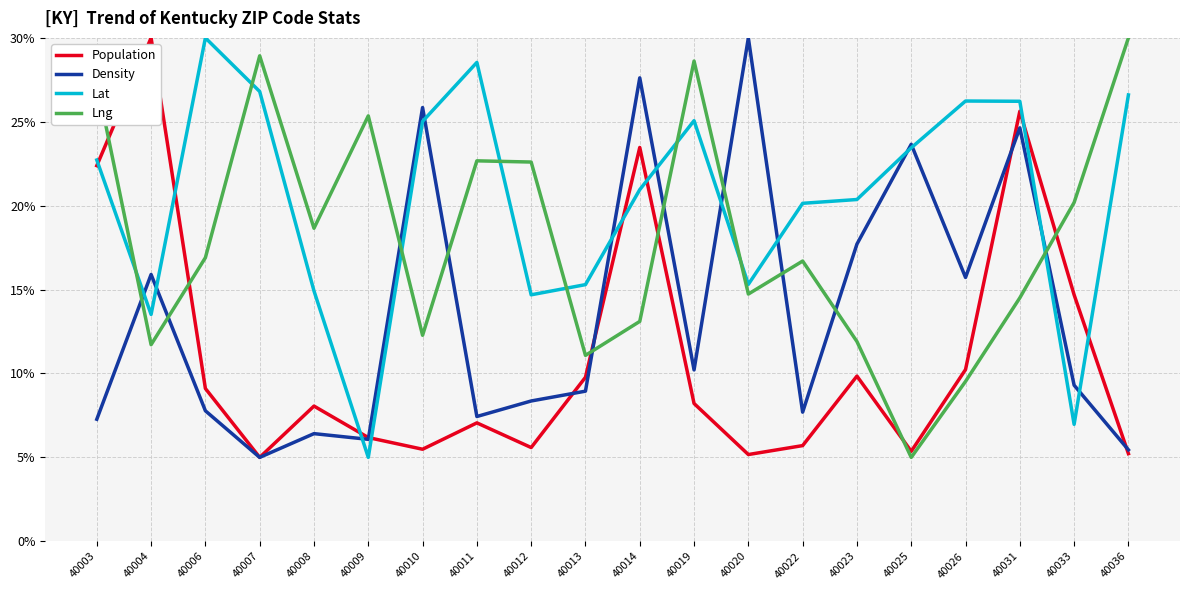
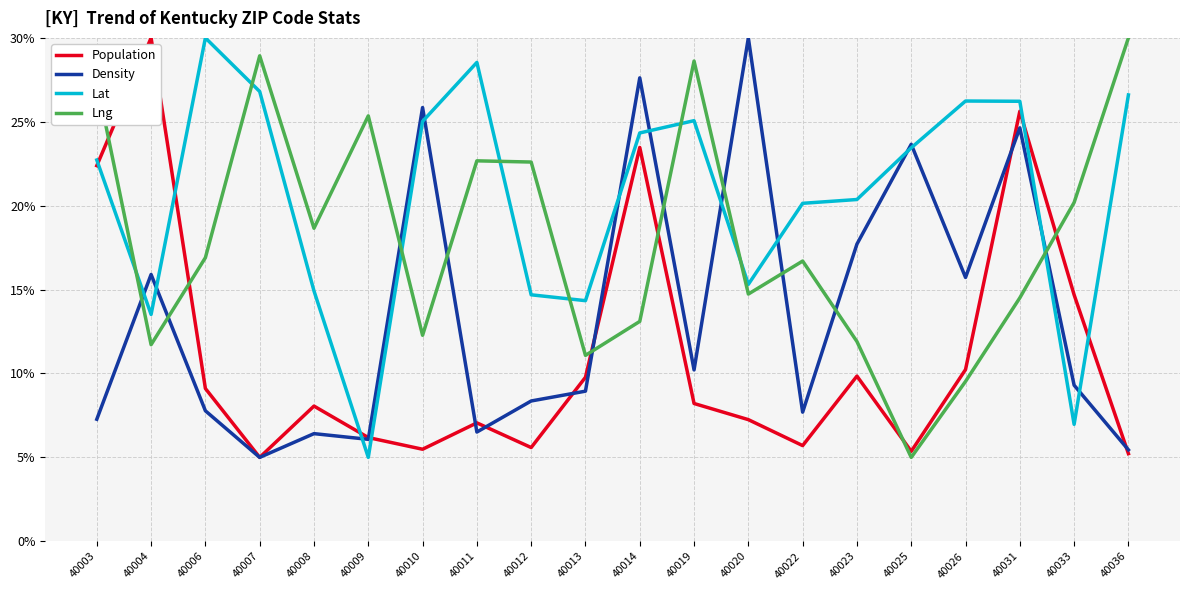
  {
    "Population": {
      "40003": "22.4%",
      "40004": "30.0%",
      "40006": "9.1%",
      "40008": "8.1%",
      "40010": "5.5%",
      "40011": "7.1%",
      "40012": "5.6%",
      "40013": "9.8%",
      "40014": "23.5%",
      "40019": "8.2%",
-     "40020": "5.2%",
+     "40020": "7.2%",
      "40022": "5.7%",
      "40023": "9.8%",
      "40025": "5.4%",
      "40026": "10.2%",
      "40031": "25.6%",
      "40033": "14.7%",
      "40036": "5.2%"
    },
    "Density": {
      "40003": "7.3%",
      "40004": "15.9%",
      "40006": "7.8%",
      "40008": "6.4%",
      "40010": "25.8%",
-     "40011": "7.4%",
+     "40011": "6.5%",
      "40012": "8.4%",
      "40013": "8.9%",
      "40014": "27.6%",
      "40019": "10.2%",
      "40020": "30.0%",
      "40022": "7.7%",
      "40023": "17.7%",
      "40025": "23.7%",
      "40026": "15.7%",
      "40031": "24.6%",
      "40033": "9.3%",
      "40036": "5.4%"
    },
    "Lat": {
      "40003": "22.7%",
      "40004": "13.5%",
      "40006": "30.0%",
      "40007": "26.8%",
      "40008": "14.9%",
      "40009": "5.0%",
      "40010": "25.0%",
      "40011": "28.5%",
      "40012": "14.7%",
-     "40013": "15.3%",
-     "40014": "21.0%",
+     "40013": "14.3%",
+     "40014": "24.3%",
      "40019": "25.1%",
      "40020": "15.3%",
      "40022": "20.1%",
      "40023": "20.4%",
      "40025": "23.4%",
      "40026": "26.2%",
      "40031": "26.2%",
      "40033": "7.0%",
      "40036": "26.6%"
    },
    "Lng": {
      "40004": "11.7%",
      "40006": "16.9%",
      "40007": "28.9%",
      "40008": "18.7%",
      "40009": "25.4%",
      "40010": "12.3%",
      "40011": "22.7%",
      "40012": "22.6%",
      "40013": "11.1%",
      "40014": "13.1%",
      "40019": "28.6%",
      "40020": "14.7%",
      "40022": "16.7%",
      "40023": "11.9%",
      "40025": "5.0%",
      "40026": "9.5%",
      "40031": "14.5%",
      "40033": "20.2%",
      "40036": "30.0%"
    }
  }
